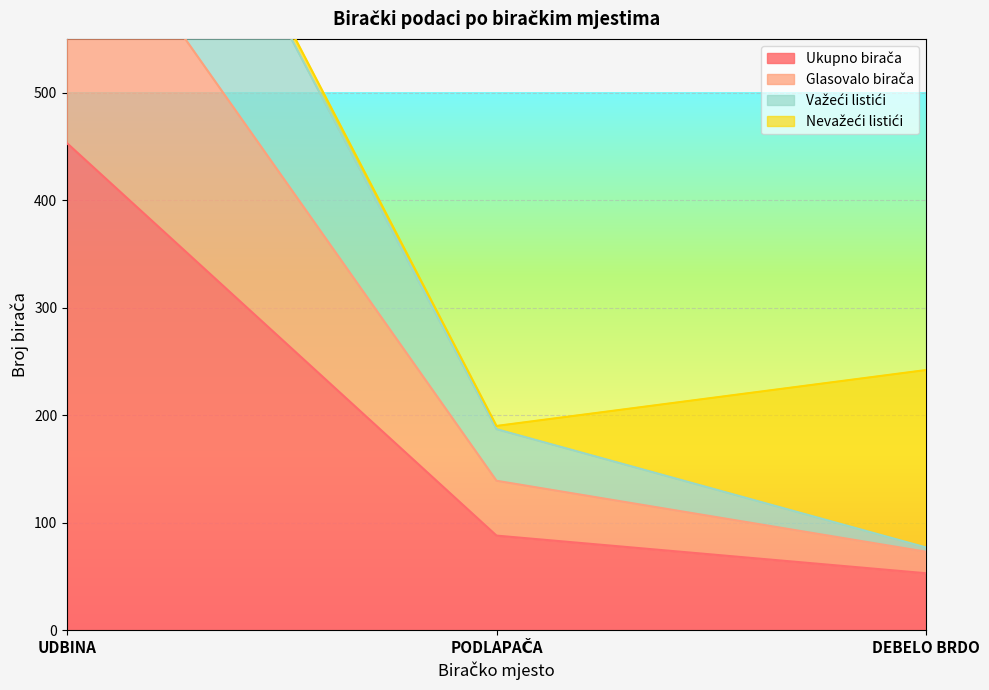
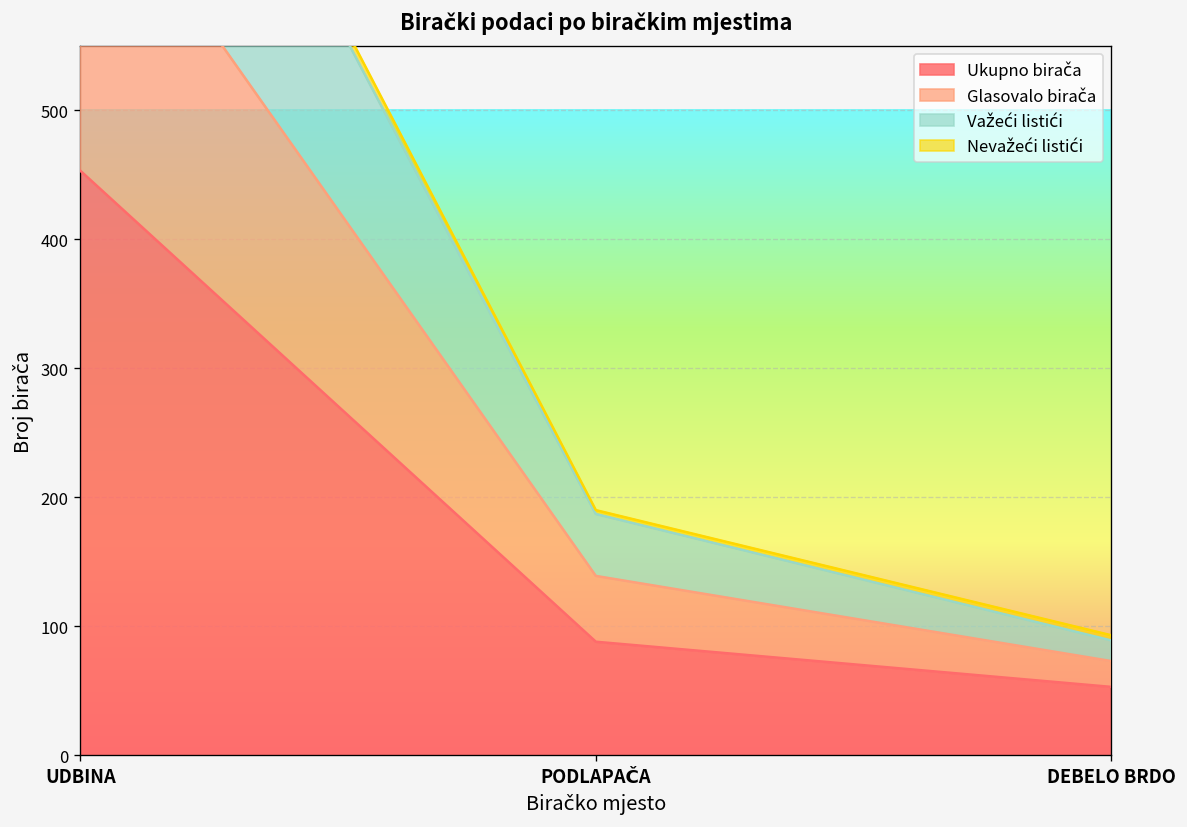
  {
    "Važeći listići": {
      "PODLAPAČA": 48,
-     "DEBELO BRDO": 4
+     "DEBELO BRDO": 16
    },
    "Nevažeći listići": {
      "PODLAPAČA": 3,
-     "DEBELO BRDO": 165
+     "DEBELO BRDO": 4
    }
  }
